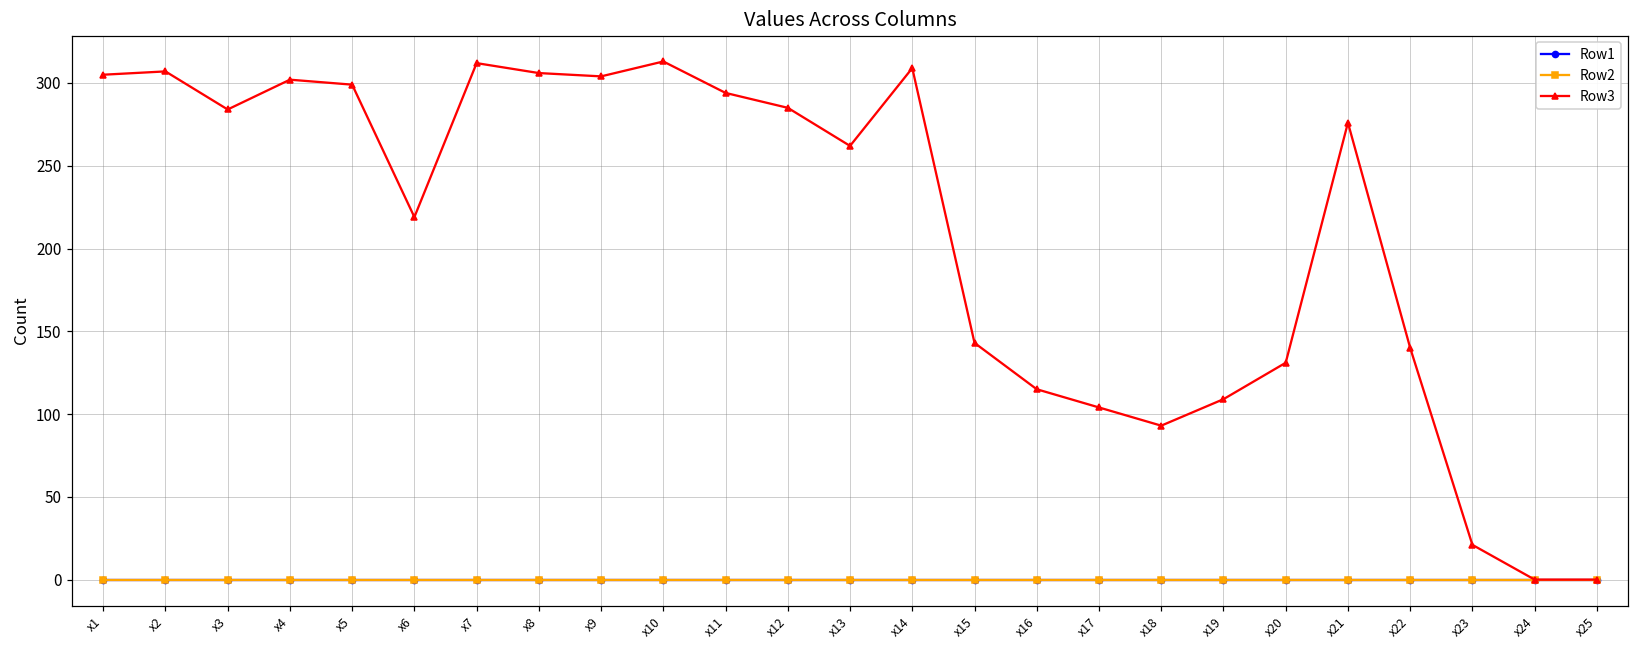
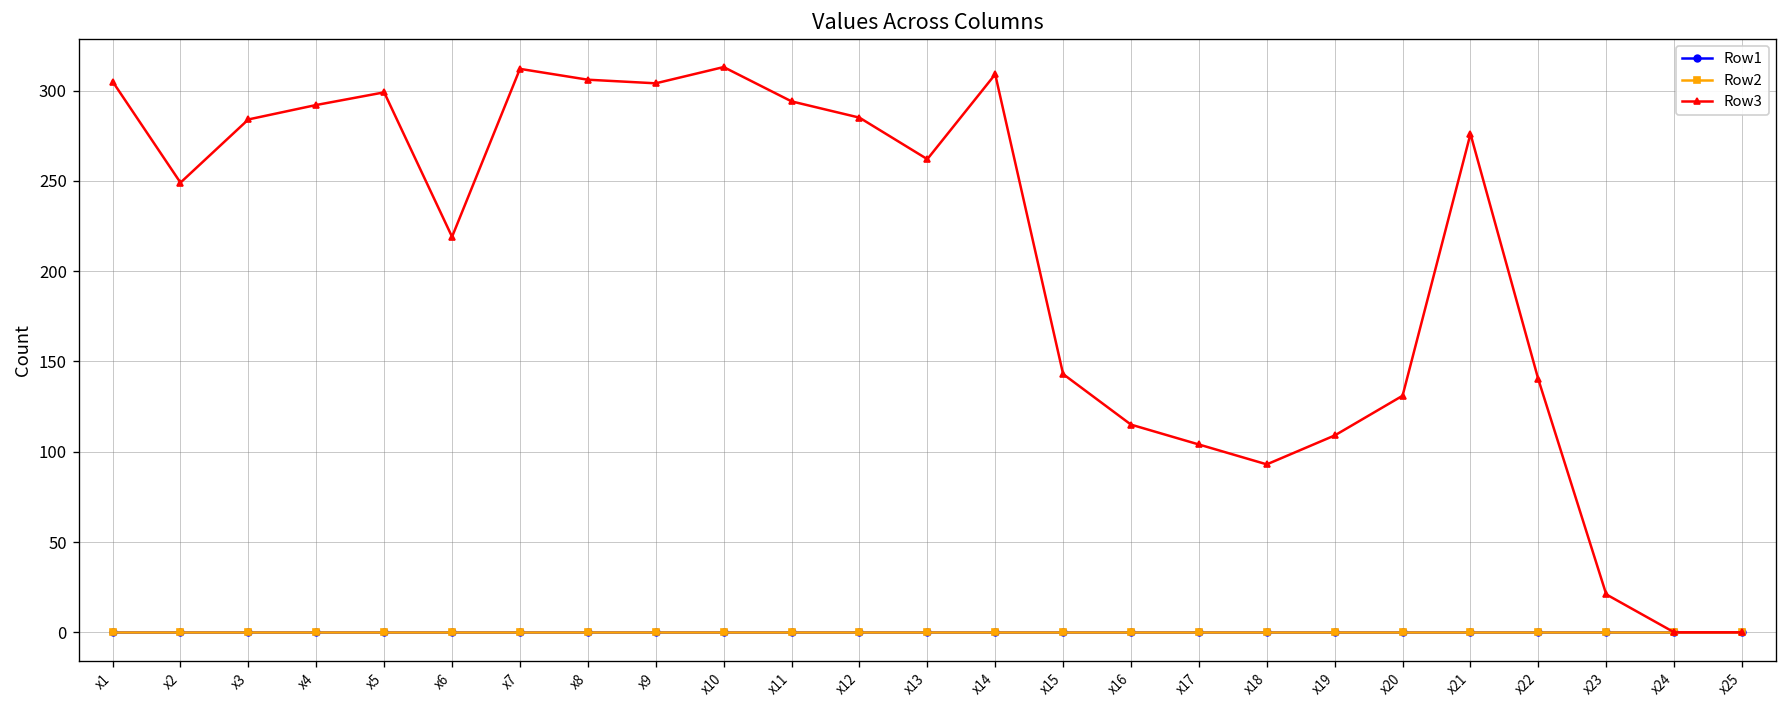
  {
    "Row2": {
      "x1": 0,
      "x2": 0,
      "x3": 0,
      "x4": 0,
      "x5": 0,
      "x6": 0,
      "x7": 0,
      "x8": 0,
      "x9": 0,
      "x10": 0,
      "x11": 0,
      "x12": 0,
      "x13": 0,
      "x14": 0,
      "x15": 0,
      "x16": 0,
      "x17": 0,
      "x18": 0,
      "x19": 0,
      "x20": 0,
      "x21": 0,
      "x22": 0,
      "x23": 0
    },
    "Row3": {
      "x1": 305,
-     "x2": 307,
+     "x2": 249,
      "x3": 284,
-     "x4": 302,
+     "x4": 292,
      "x5": 299,
      "x6": 219,
      "x7": 312,
      "x8": 306,
      "x9": 304,
      "x10": 313,
      "x11": 294,
      "x12": 285,
      "x13": 262,
      "x14": 309,
      "x15": 143,
      "x16": 115,
      "x17": 104,
      "x18": 93,
      "x19": 109,
      "x20": 131,
      "x21": 276,
      "x22": 140,
      "x23": 21
    }
  }
